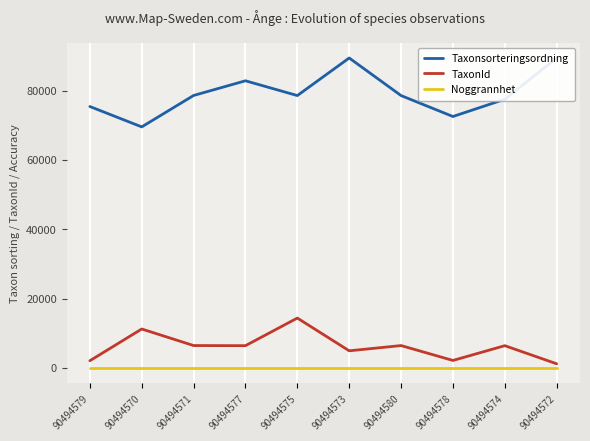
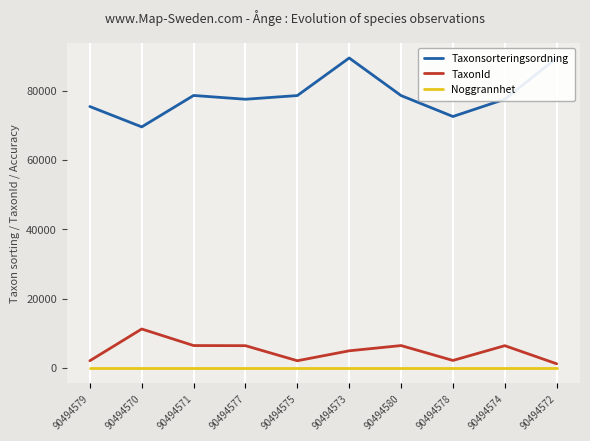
  {
    "Taxonsorteringsordning": {
      "90494579": 75000,
      "90494570": 70000,
      "90494571": 79000,
-     "90494577": 83000,
+     "90494577": 78000,
      "90494575": 79000,
      "90494573": 89000,
      "90494580": 79000,
      "90494578": 73000
    },
    "TaxonId": {
      "90494579": 2000,
      "90494570": 11000,
      "90494571": 6000,
      "90494577": 6000,
-     "90494575": 14000,
+     "90494575": 2000,
      "90494573": 5000,
      "90494580": 6000,
      "90494578": 2000,
      "90494574": 6000,
      "90494572": 1000
    },
    "Noggrannhet": {
      "90494579": 0,
      "90494570": 0,
      "90494571": 0,
      "90494577": 0,
      "90494575": 0,
      "90494573": 0,
      "90494580": 0,
      "90494578": 0,
      "90494574": 0,
      "90494572": 0
    }
  }
